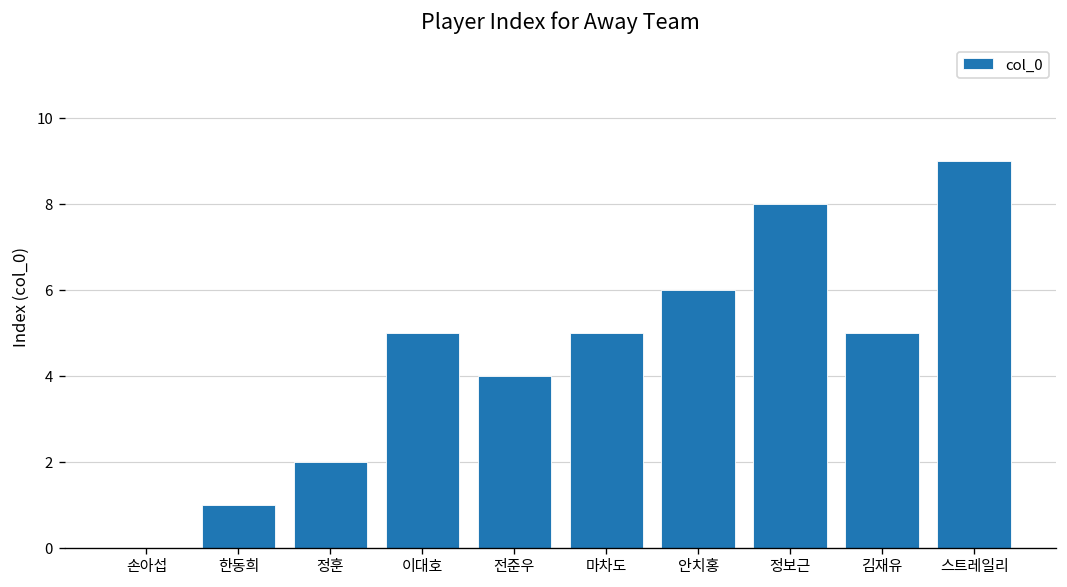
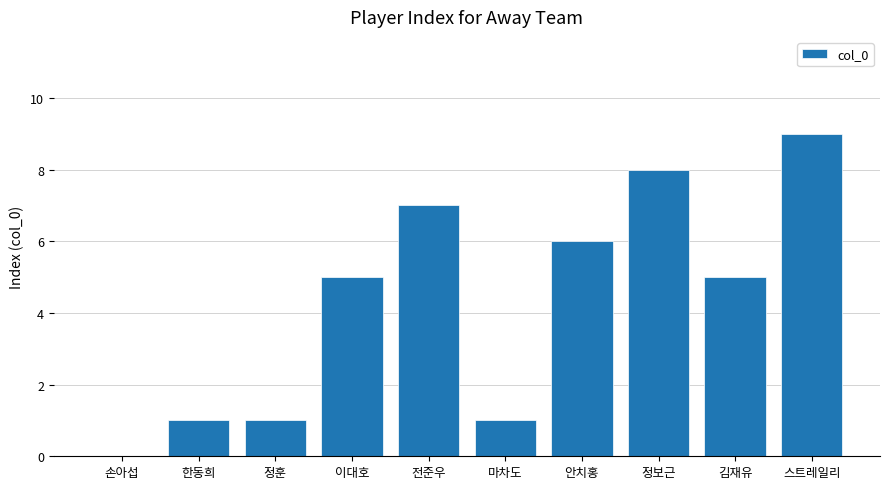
  {
    "손아섭": 0,
    "한동희": 1,
-   "정훈": 2,
+   "정훈": 1,
    "이대호": 5,
-   "전준우": 4,
-   "마차도": 5,
+   "전준우": 7,
+   "마차도": 1,
    "안치홍": 6,
    "정보근": 8,
    "김재유": 5,
    "스트레일리": 9
  }
